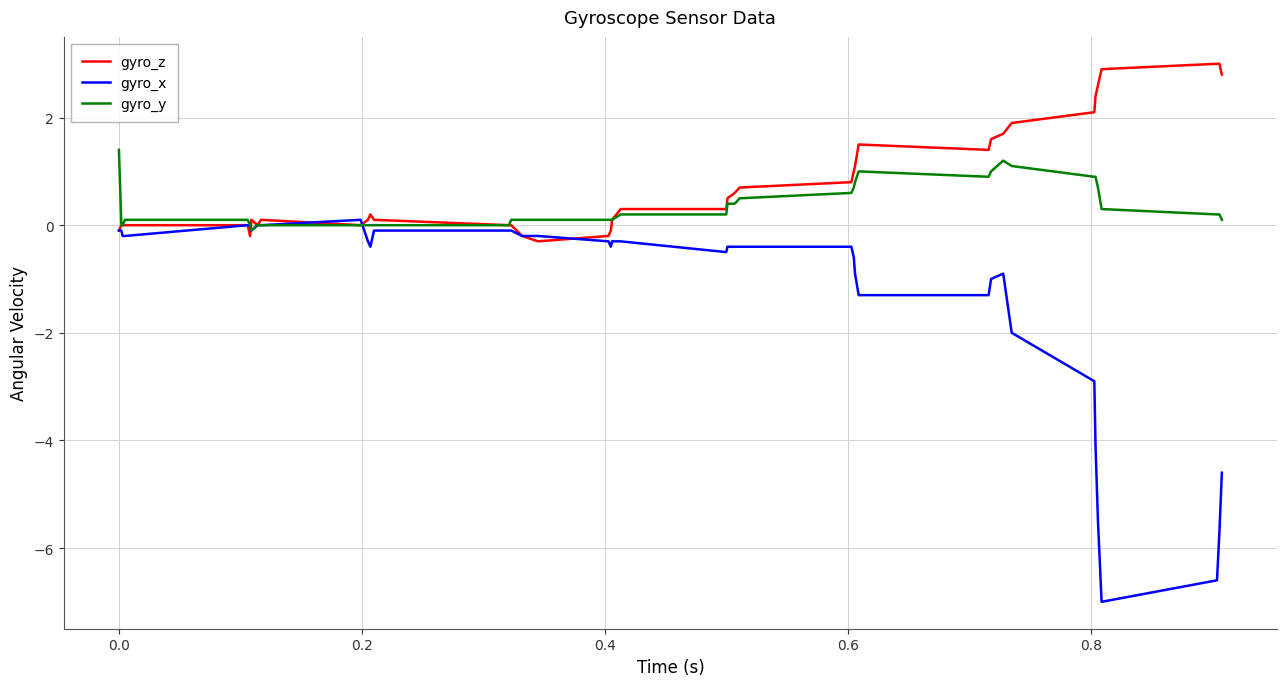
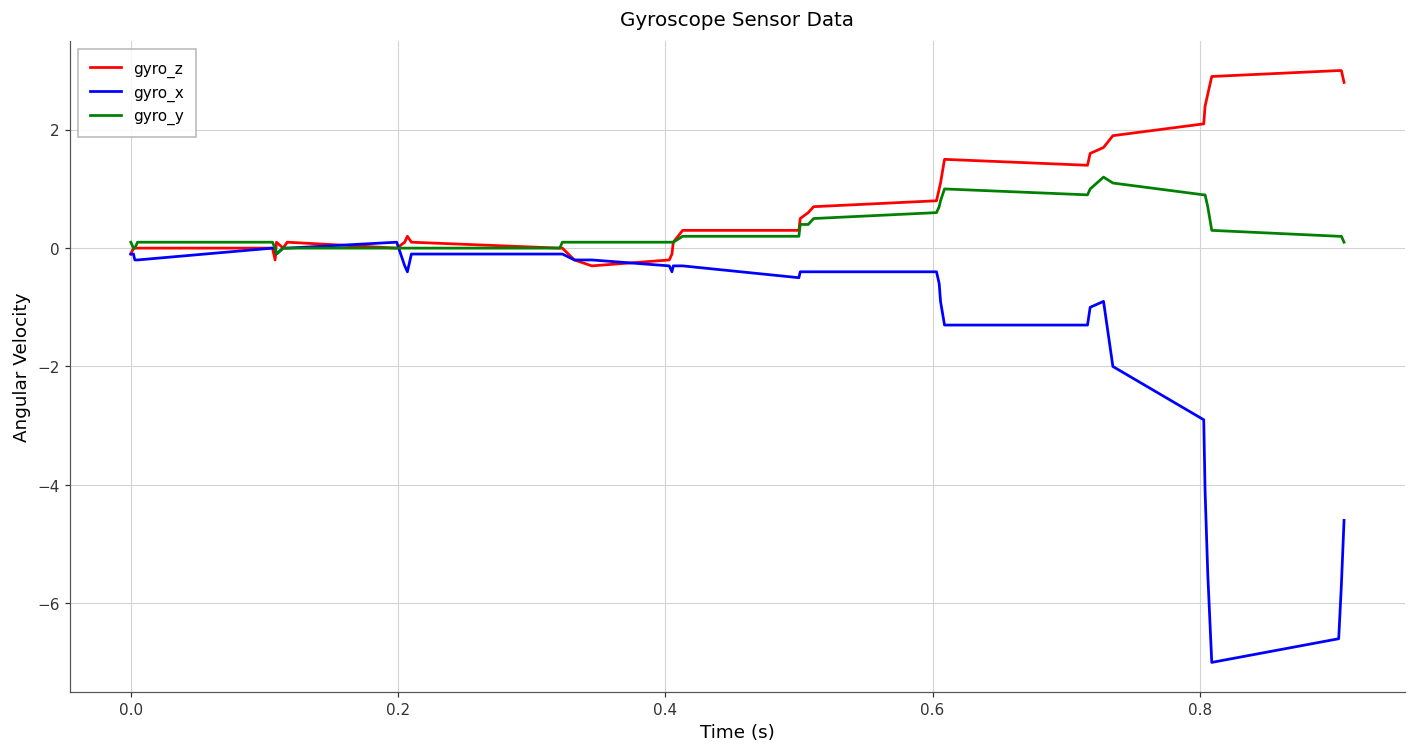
  {
    "gyro_y": {
-     "0.0": 1.4
+     "0.0": 0.1
    }
  }
